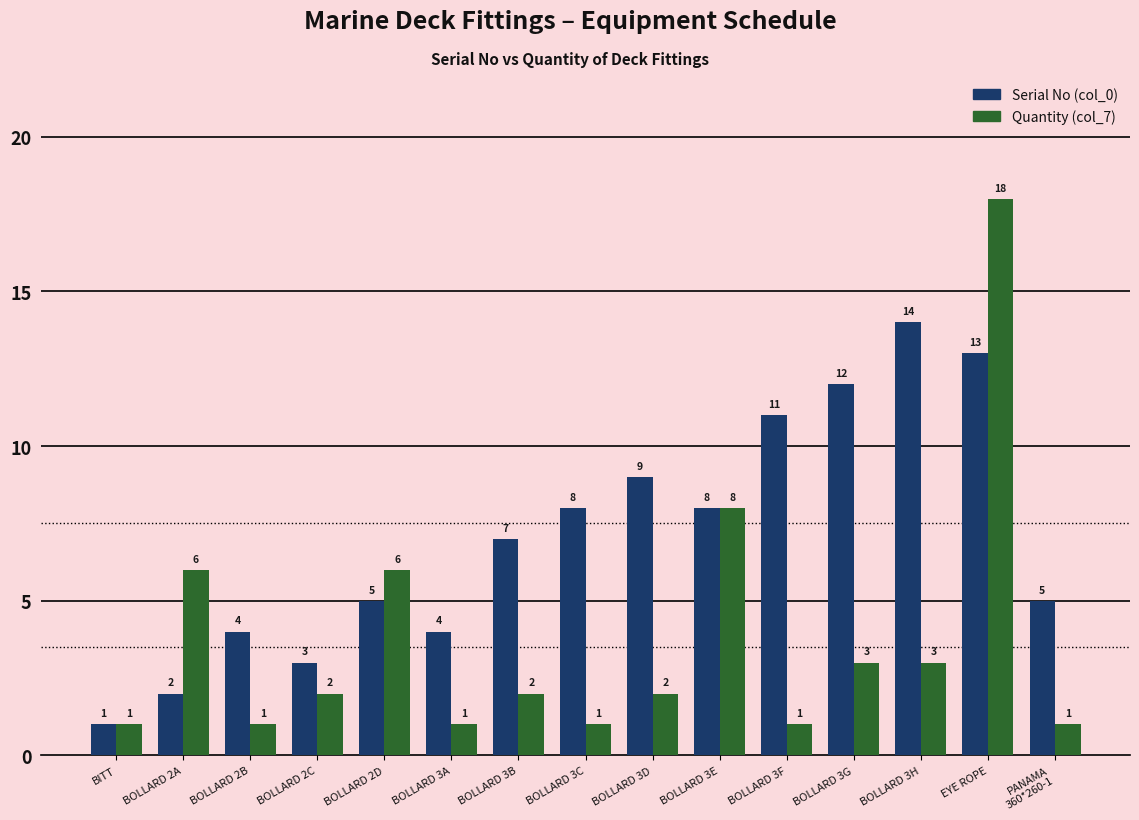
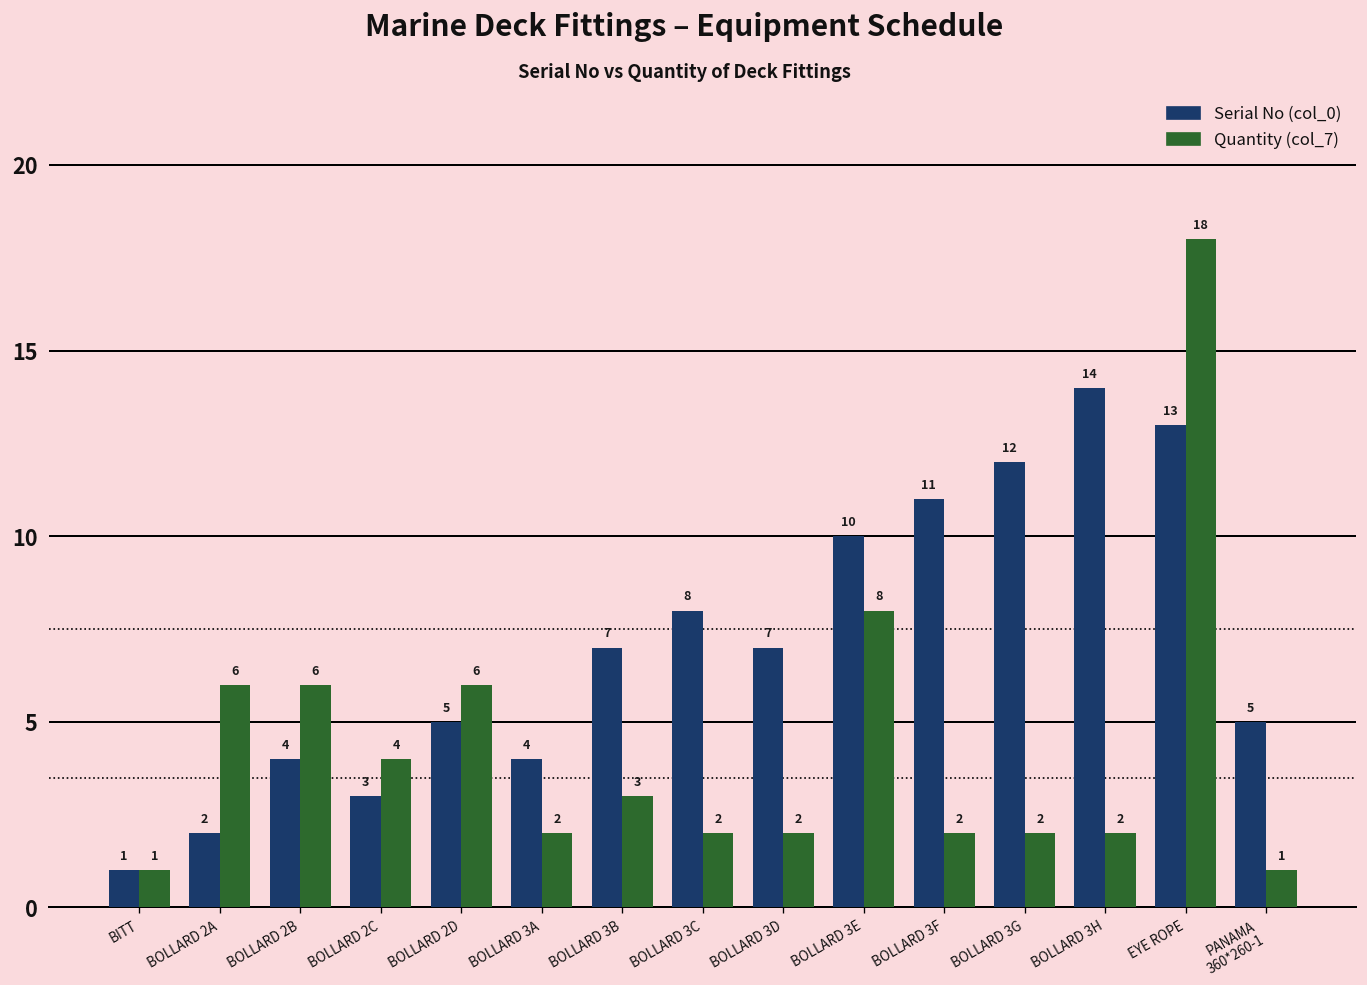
  {
    "Serial No (col_0)": {
      "BITT": 1,
      "BOLLARD 2A": 2,
      "BOLLARD 2B": 4,
      "BOLLARD 2C": 3,
      "BOLLARD 2D": 5,
      "BOLLARD 3A": 4,
      "BOLLARD 3B": 7,
      "BOLLARD 3C": 8,
-     "BOLLARD 3D": 9,
-     "BOLLARD 3E": 8,
+     "BOLLARD 3D": 7,
+     "BOLLARD 3E": 10,
      "BOLLARD 3F": 11,
      "BOLLARD 3G": 12,
      "BOLLARD 3H": 14,
      "EYE ROPE": 13,
      "PANAMA 360*260-1": 5
    },
    "Quantity (col_7)": {
      "BITT": 1,
      "BOLLARD 2A": 6,
-     "BOLLARD 2B": 1,
-     "BOLLARD 2C": 2,
+     "BOLLARD 2B": 6,
+     "BOLLARD 2C": 4,
      "BOLLARD 2D": 6,
-     "BOLLARD 3A": 1,
-     "BOLLARD 3B": 2,
-     "BOLLARD 3C": 1,
+     "BOLLARD 3A": 2,
+     "BOLLARD 3B": 3,
+     "BOLLARD 3C": 2,
      "BOLLARD 3D": 2,
      "BOLLARD 3E": 8,
-     "BOLLARD 3F": 1,
-     "BOLLARD 3G": 3,
-     "BOLLARD 3H": 3,
+     "BOLLARD 3F": 2,
+     "BOLLARD 3G": 2,
+     "BOLLARD 3H": 2,
      "EYE ROPE": 18,
      "PANAMA 360*260-1": 1
    }
  }
